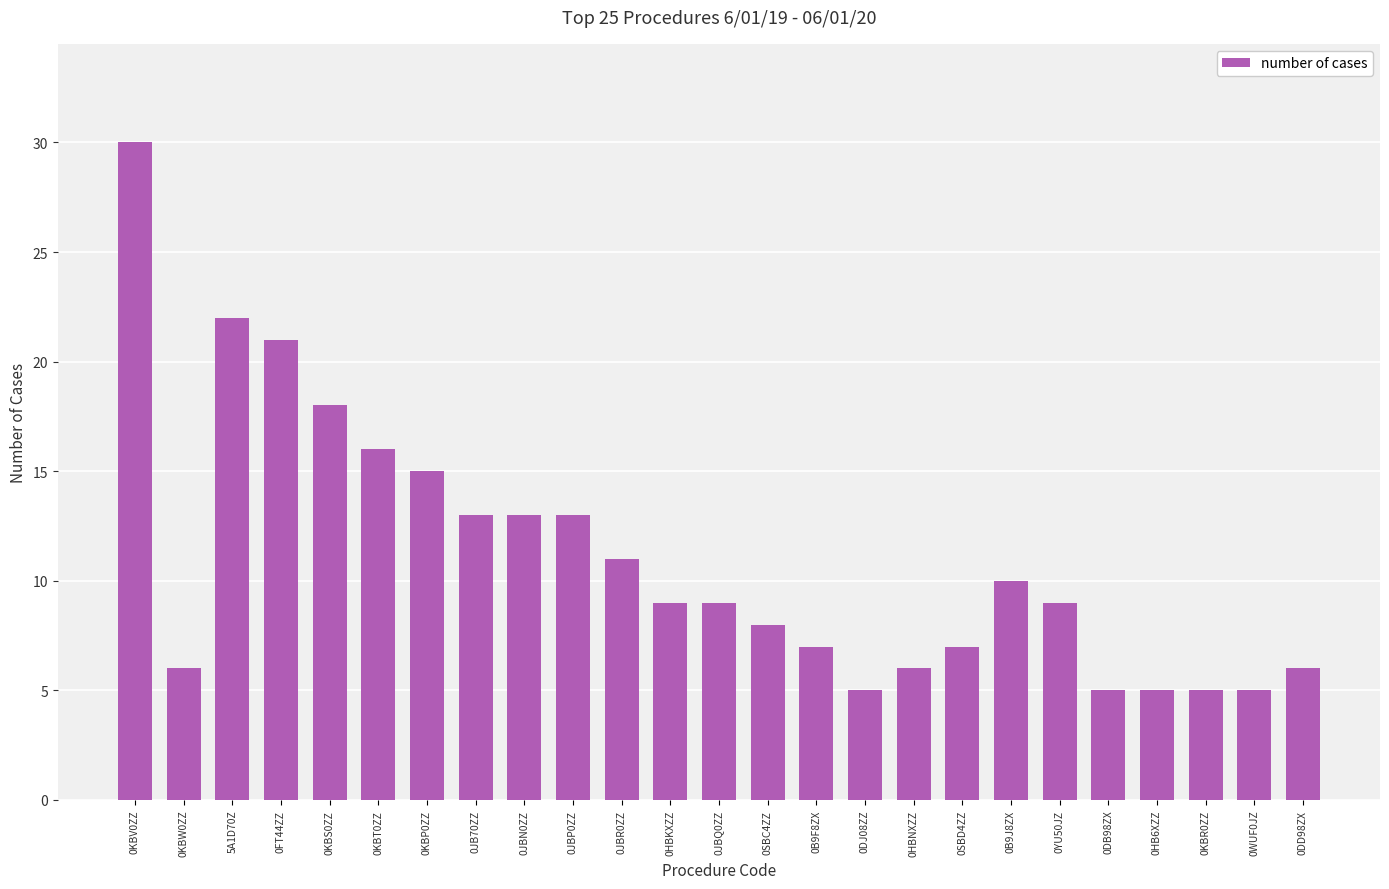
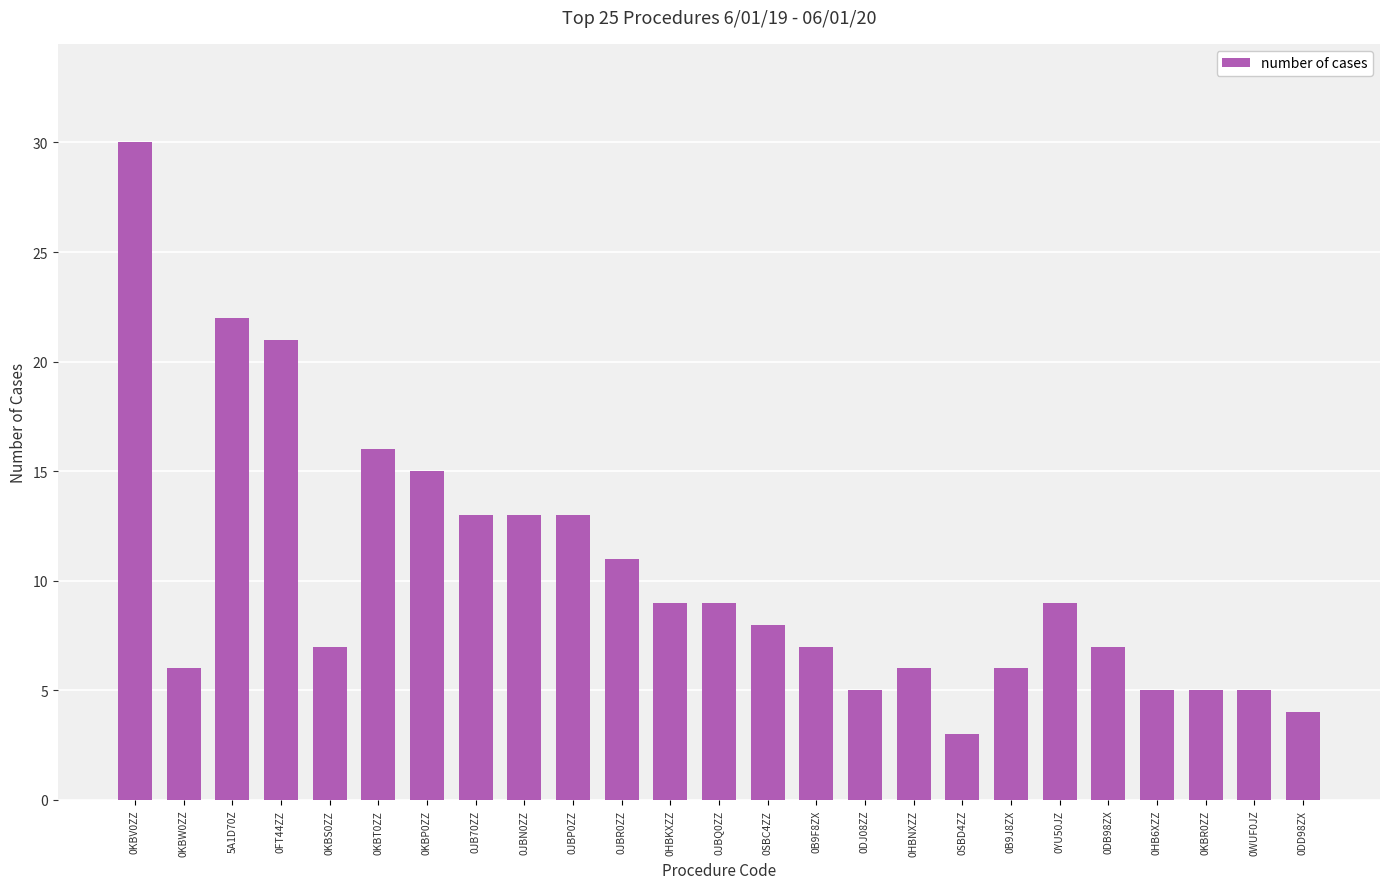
  {
    "0KBV0ZZ": 30,
    "0KBW0ZZ": 6,
    "5A1D70Z": 22,
    "0FT44ZZ": 21,
-   "0KBS0ZZ": 18,
+   "0KBS0ZZ": 7,
    "0KBT0ZZ": 16,
    "0KBP0ZZ": 15,
    "0JB70ZZ": 13,
    "0JBN0ZZ": 13,
    "0JBP0ZZ": 13,
    "0JBR0ZZ": 11,
    "0HBKXZZ": 9,
    "0JBQ0ZZ": 9,
    "0SBC4ZZ": 8,
    "0B9F8ZX": 7,
    "0DJ08ZZ": 5,
    "0HBNXZZ": 6,
-   "0SBD4ZZ": 7,
-   "0B9J8ZX": 10,
+   "0SBD4ZZ": 3,
+   "0B9J8ZX": 6,
    "0YU50JZ": 9,
-   "0DB98ZX": 5,
+   "0DB98ZX": 7,
    "0HB6XZZ": 5,
    "0KBR0ZZ": 5,
    "0WUF0JZ": 5,
-   "0DD98ZX": 6
+   "0DD98ZX": 4
  }
